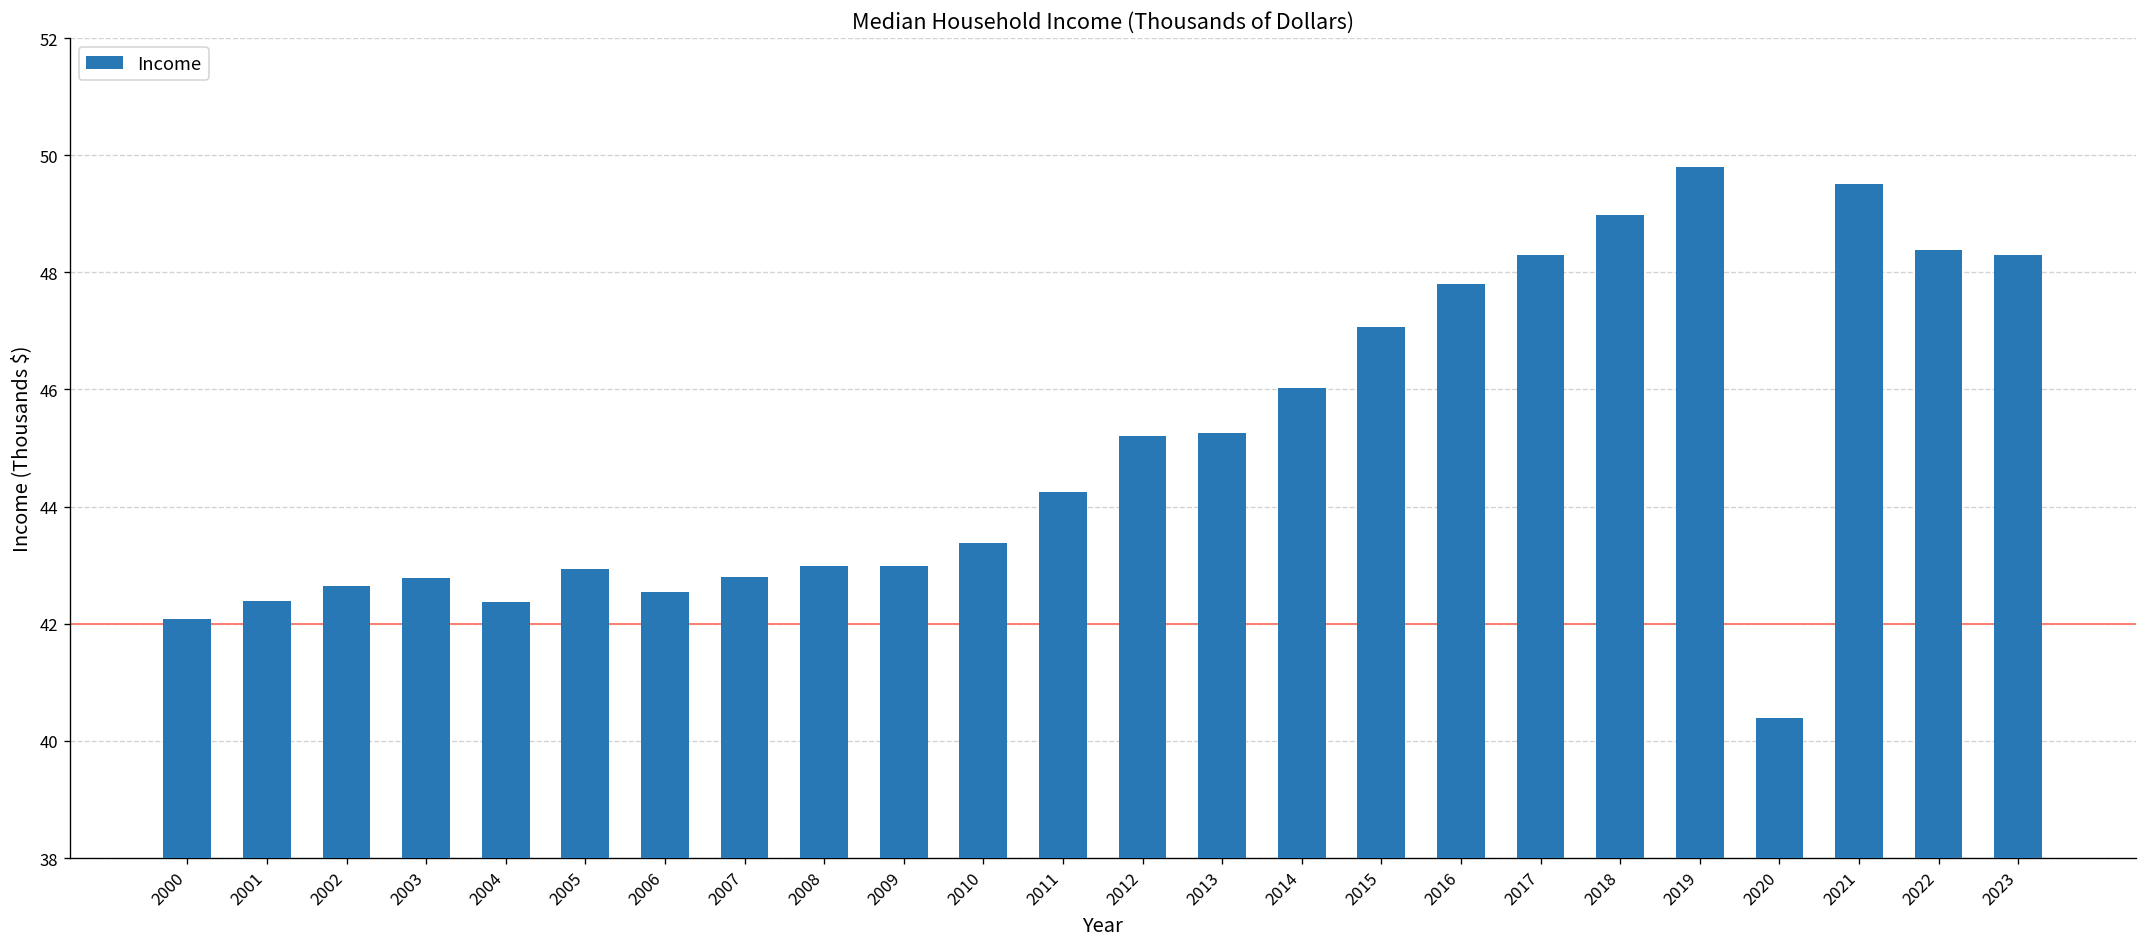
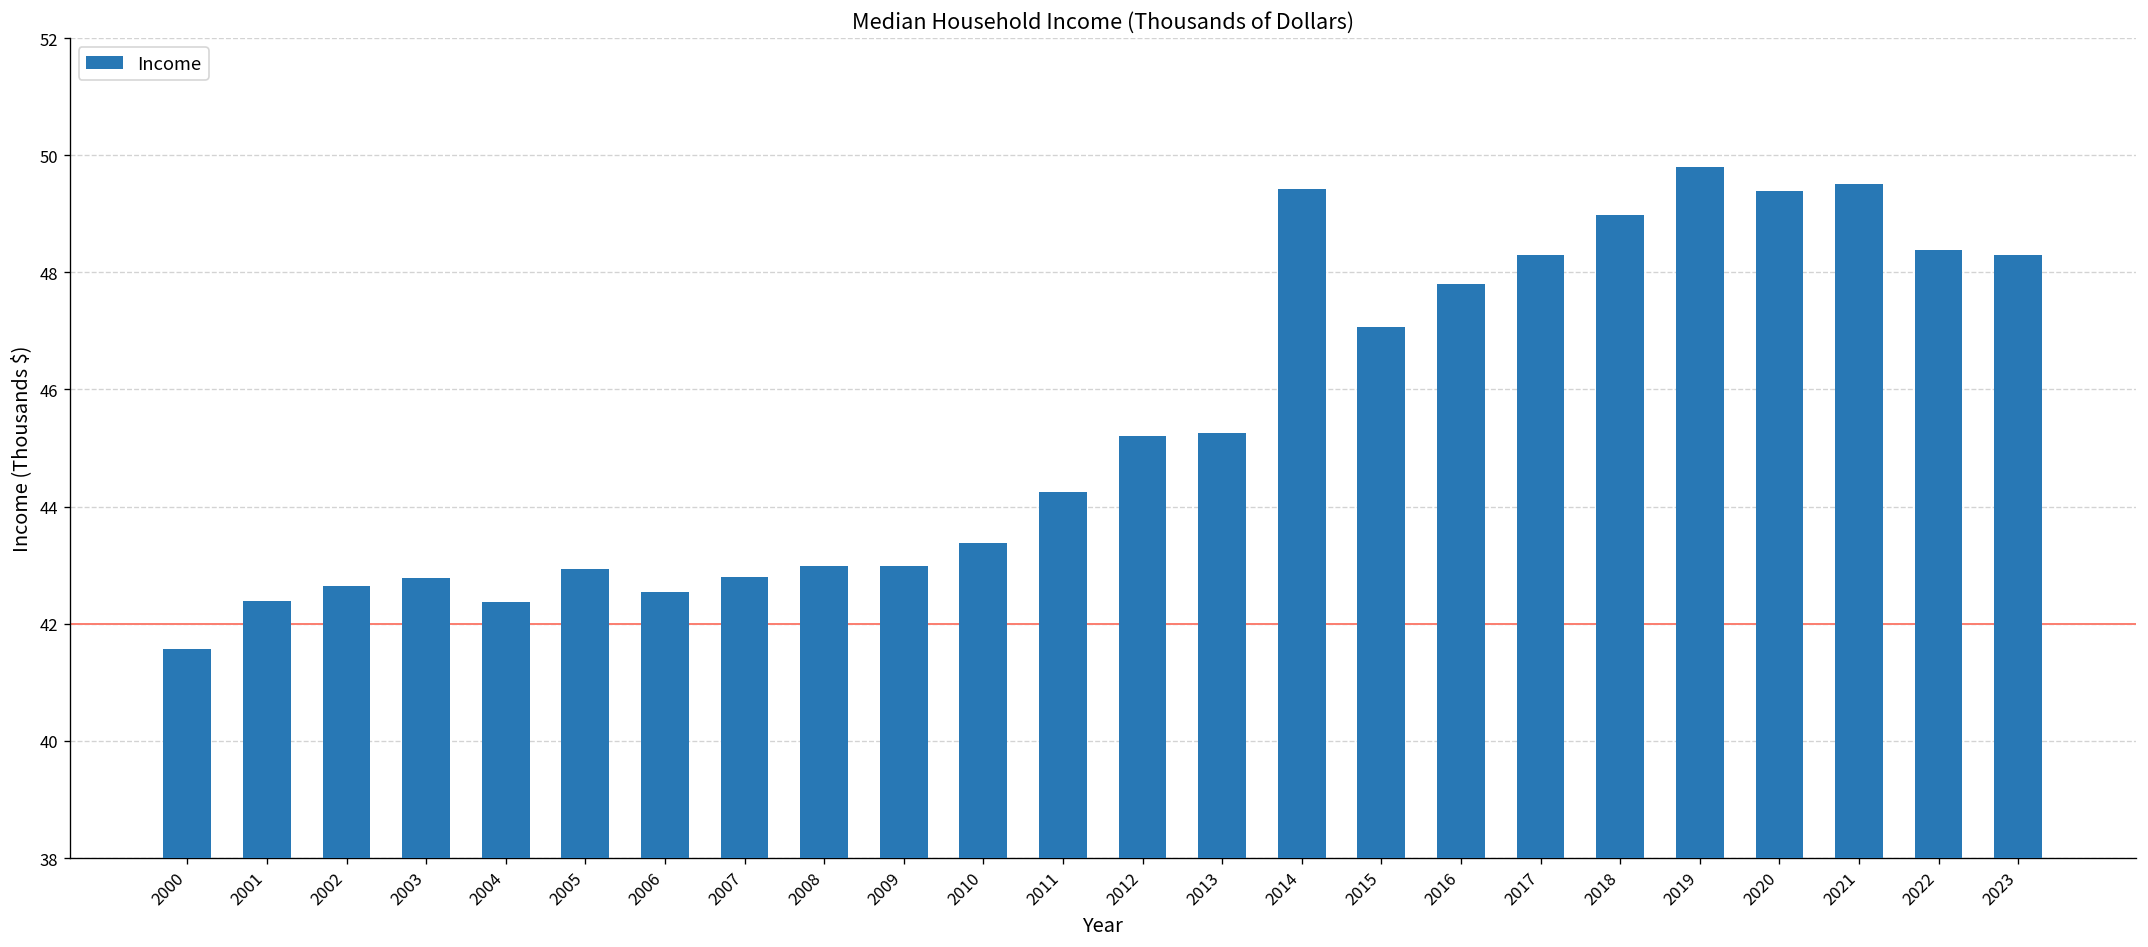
  {
-   "2000": 42.1,
+   "2000": 41.6,
    "2001": 42.4,
    "2002": 42.6,
    "2003": 42.8,
    "2004": 42.4,
    "2005": 42.9,
    "2006": 42.5,
    "2007": 42.8,
    "2008": 43.0,
    "2009": 43.0,
    "2010": 43.4,
    "2011": 44.2,
    "2012": 45.2,
    "2013": 45.3,
-   "2014": 46.0,
+   "2014": 49.4,
    "2015": 47.1,
    "2016": 47.8,
    "2017": 48.3,
    "2018": 49.0,
    "2019": 49.8,
-   "2020": 40.4,
+   "2020": 49.4,
    "2021": 49.5,
    "2022": 48.4,
    "2023": 48.3
  }
